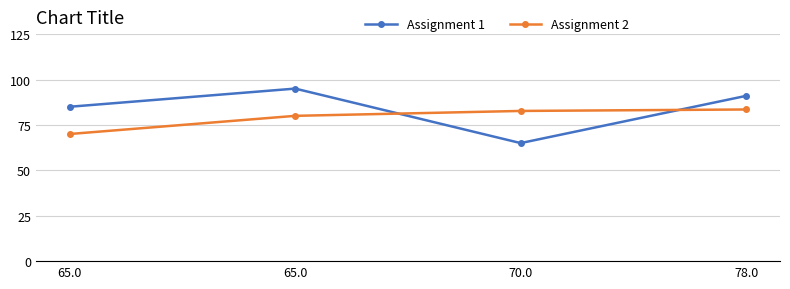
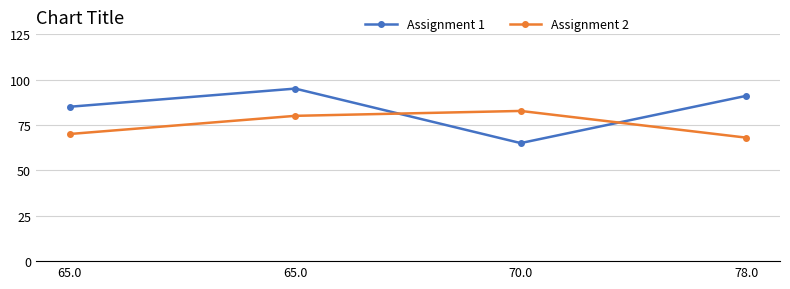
  {
    "Assignment 1": {
      "70.0": 65,
      "78.0": 91
    },
    "Assignment 2": {
      "70.0": 83,
-     "78.0": 84
+     "78.0": 68
    }
  }
